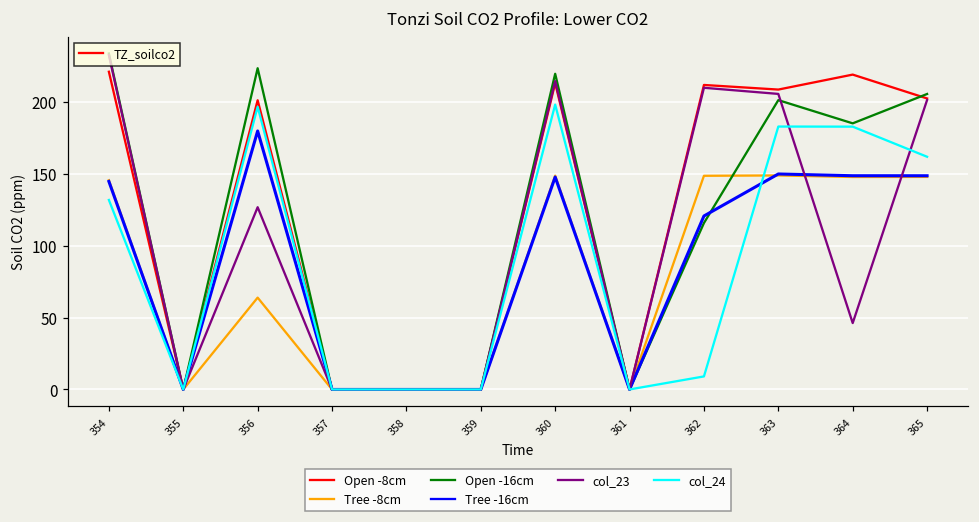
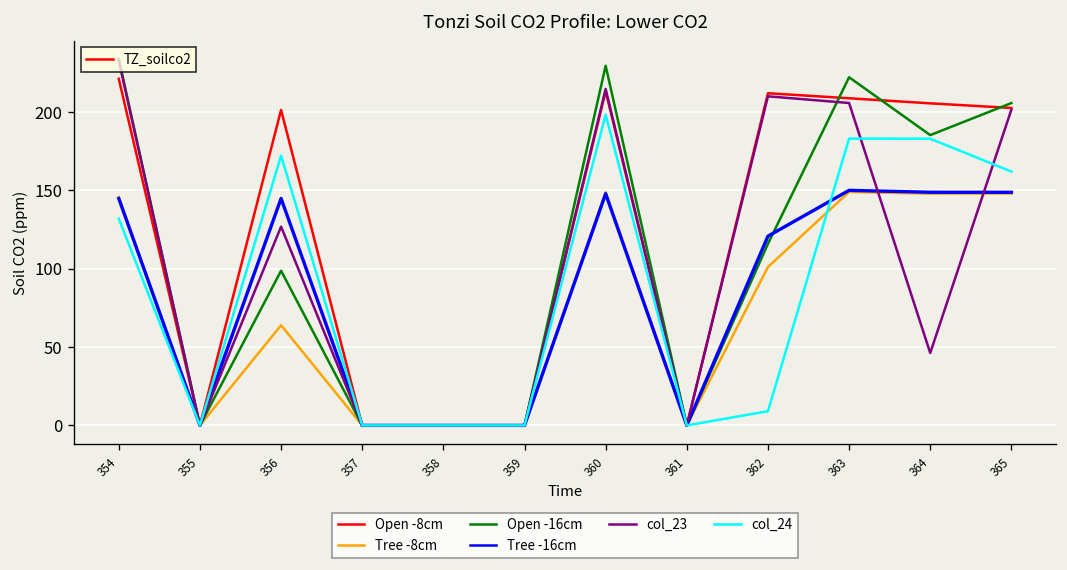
  {
    "Open -8cm": {
      "354": 221,
      "356": 201,
      "363": 209,
-     "364": 219
+     "364": 205
    },
    "Tree -8cm": {
      "356": 64,
-     "362": 149
+     "362": 101
    },
    "Open -16cm": {
-     "356": 223,
-     "360": 220,
+     "356": 99,
+     "360": 229,
      "362": 116,
-     "363": 201,
+     "363": 222,
      "364": 185,
      "365": 206
    },
    "Tree -16cm": {
-     "356": 180,
+     "356": 145,
      "362": 121
    },
    "col_23": {
      "356": 127,
      "363": 206,
      "364": 46
    },
    "col_24": {
      "354": 132,
-     "356": 197,
+     "356": 172,
      "360": 198,
      "362": 9,
      "363": 183,
      "364": 183,
      "365": 162
    }
  }
